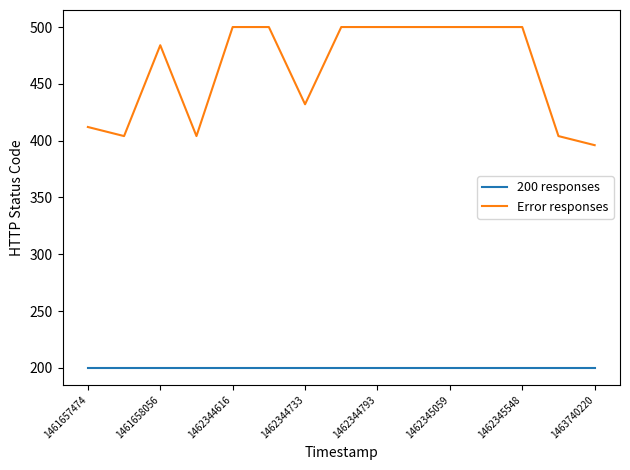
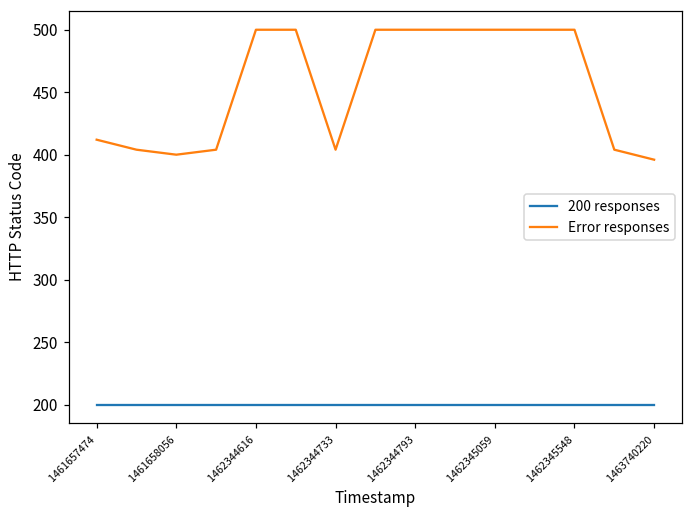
  {
    "200 responses": {
      "1461657474": 200,
      "1461658056": 200,
      "1462344616": 200,
      "1462344733": 200,
      "1462344793": 200,
      "1462345059": 200,
      "1462345548": 200,
      "1463740220": 200
    },
    "Error responses": {
      "1461657474": 412,
-     "1461658056": 484,
+     "1461658056": 400,
      "1462344616": 500,
-     "1462344733": 432,
+     "1462344733": 404,
      "1462344793": 500,
      "1462345059": 500,
      "1462345548": 500,
      "1463740220": 396
    }
  }
